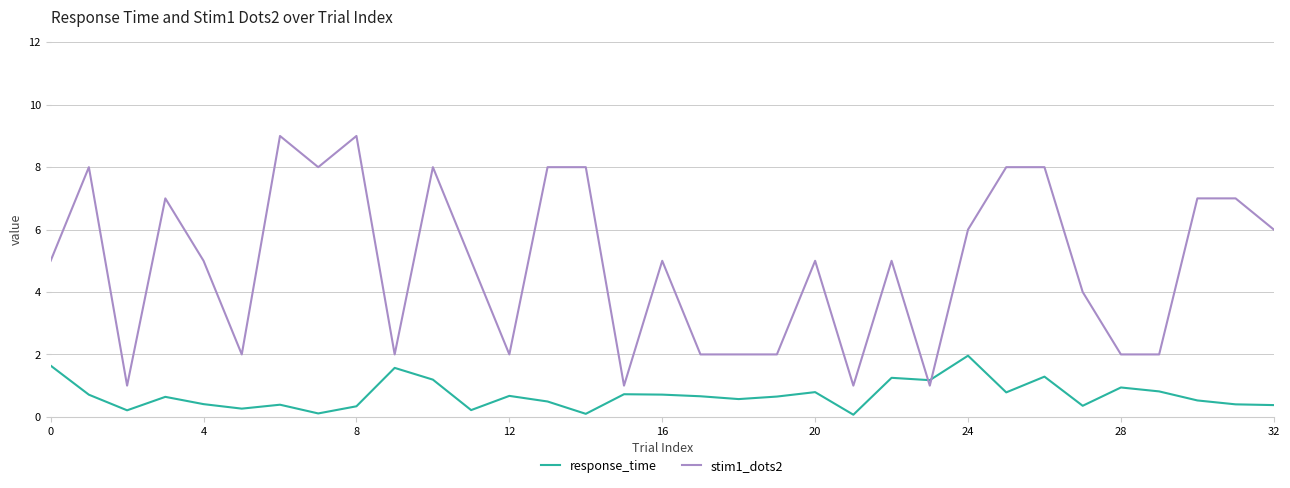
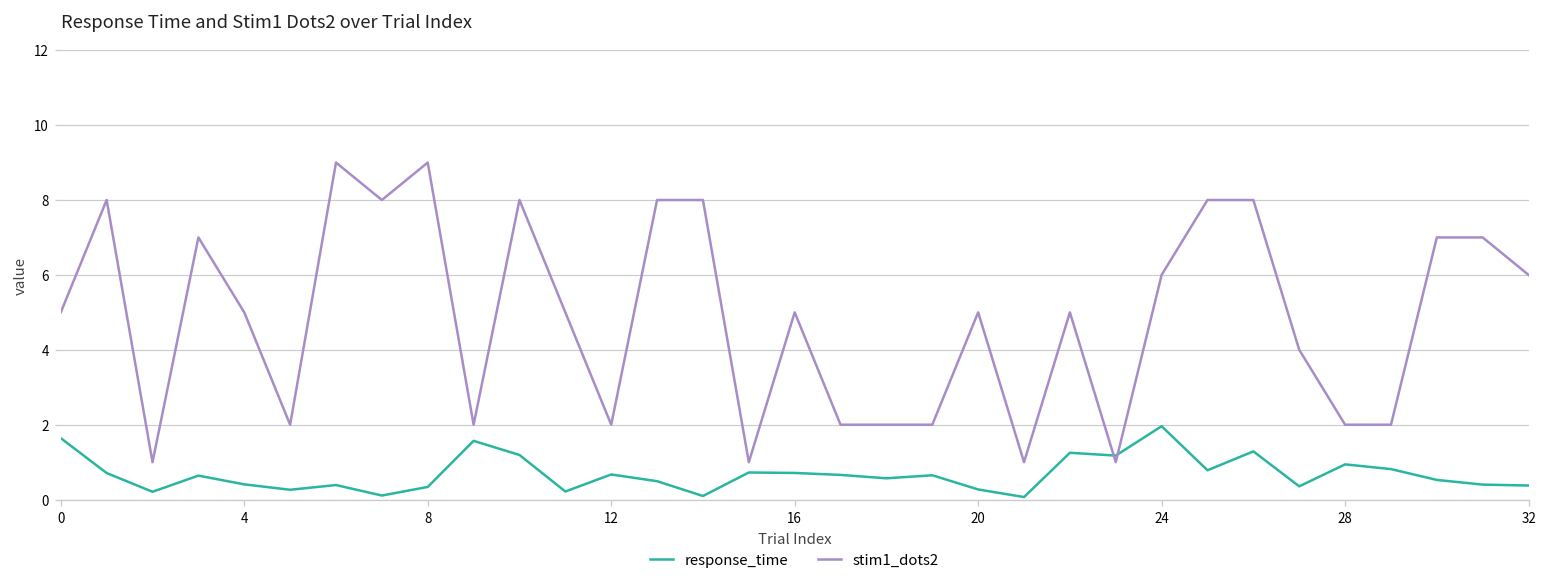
  {
    "response_time": {
      "0": 1.6,
      "4": 0.4,
      "8": 0.3,
      "12": 0.7,
      "16": 0.7,
-     "20": 0.8,
+     "20": 0.3,
      "24": 2.0,
      "28": 0.9,
      "32": 0.4
    },
    "stim1_dots2": {
      "0": 5.0,
      "4": 5.0,
      "8": 9.0,
      "12": 2.0,
      "16": 5.0,
      "20": 5.0,
      "24": 6.0,
      "28": 2.0,
      "32": 6.0
    }
  }
